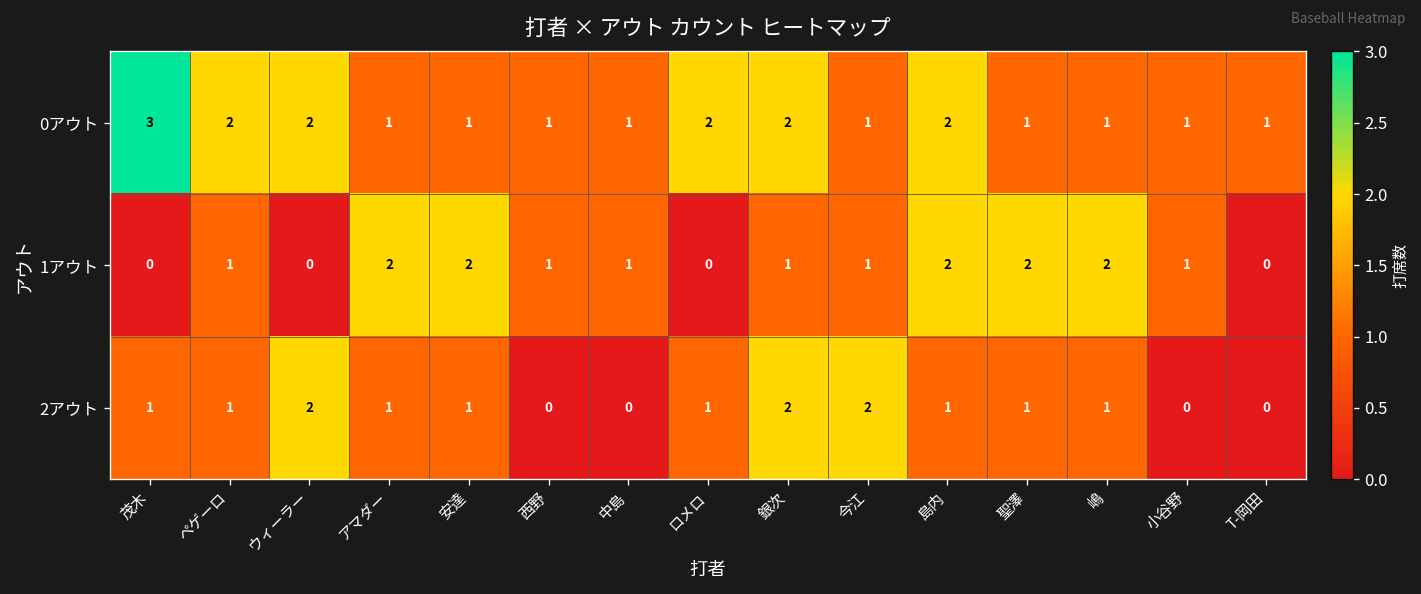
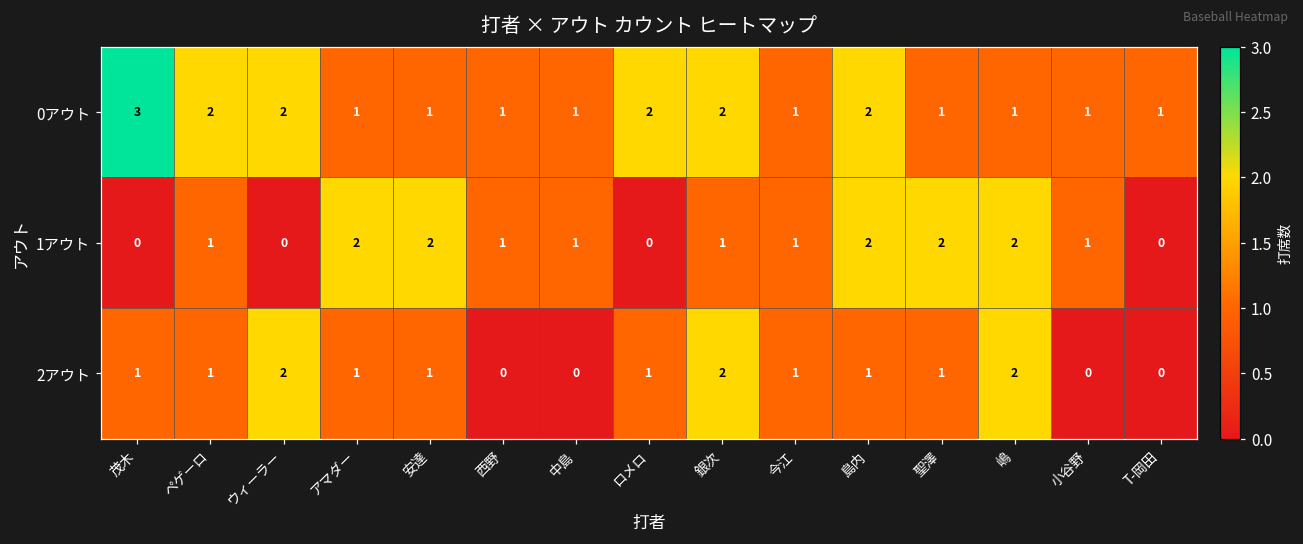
  {
    "0アウト": {
      "茂木": 3,
      "ペゲーロ": 2,
      "ウィーラー": 2,
      "アマダー": 1,
      "安達": 1,
      "西野": 1,
      "中島": 1,
      "ロメロ": 2,
      "銀次": 2,
      "今江": 1,
      "島内": 2,
      "聖澤": 1,
      "嶋": 1,
      "小谷野": 1,
      "T-岡田": 1
    },
    "1アウト": {
      "茂木": 0,
      "ペゲーロ": 1,
      "ウィーラー": 0,
      "アマダー": 2,
      "安達": 2,
      "西野": 1,
      "中島": 1,
      "ロメロ": 0,
      "銀次": 1,
      "今江": 1,
      "島内": 2,
      "聖澤": 2,
      "嶋": 2,
      "小谷野": 1,
      "T-岡田": 0
    },
    "2アウト": {
      "茂木": 1,
      "ペゲーロ": 1,
      "ウィーラー": 2,
      "アマダー": 1,
      "安達": 1,
      "西野": 0,
      "中島": 0,
      "ロメロ": 1,
      "銀次": 2,
-     "今江": 2,
+     "今江": 1,
      "島内": 1,
      "聖澤": 1,
-     "嶋": 1,
+     "嶋": 2,
      "小谷野": 0,
      "T-岡田": 0
    }
  }
